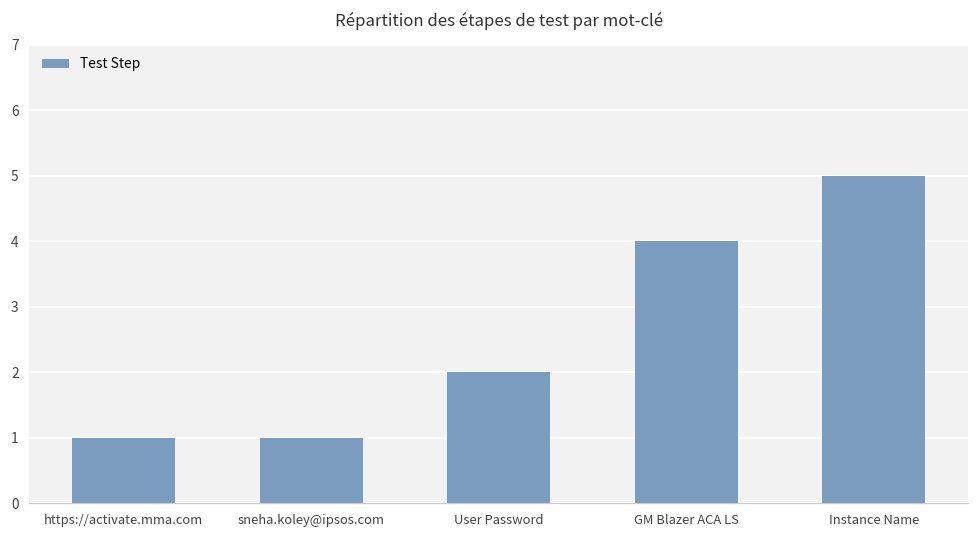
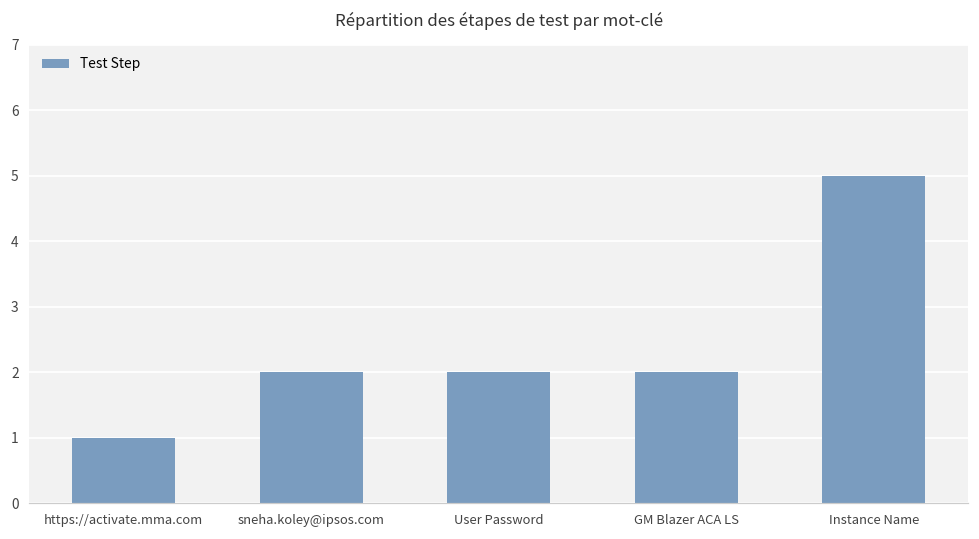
  {
    "https://activate.mma.com": 1,
-   "sneha.koley@ipsos.com": 1,
+   "sneha.koley@ipsos.com": 2,
    "User Password": 2,
-   "GM Blazer ACA LS": 4,
+   "GM Blazer ACA LS": 2,
    "Instance Name": 5
  }
